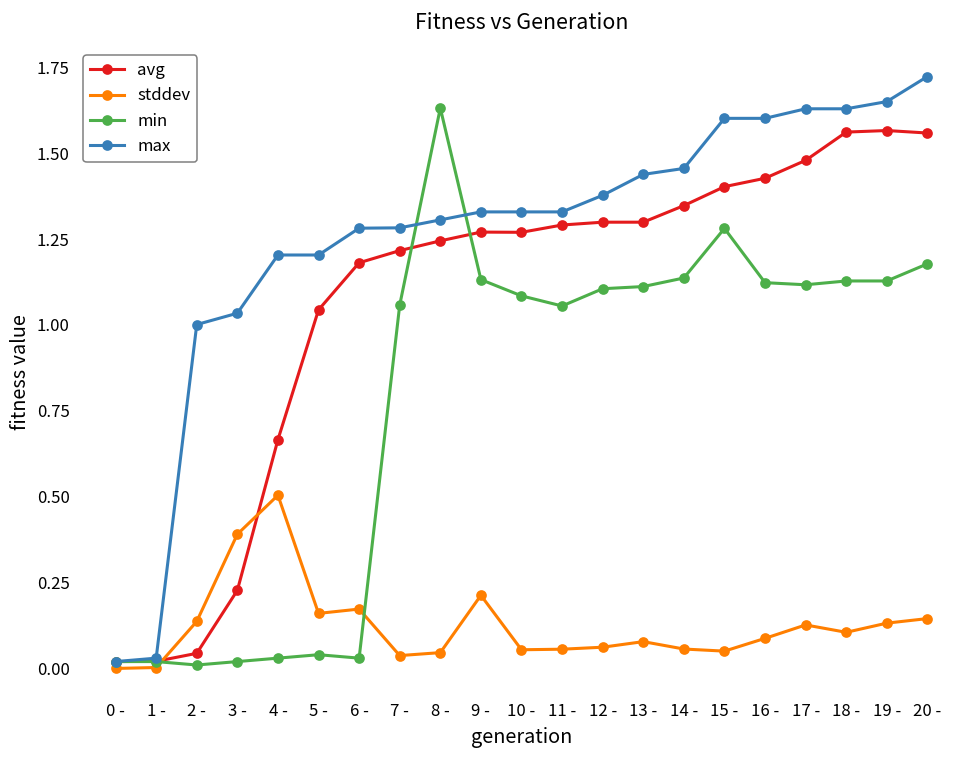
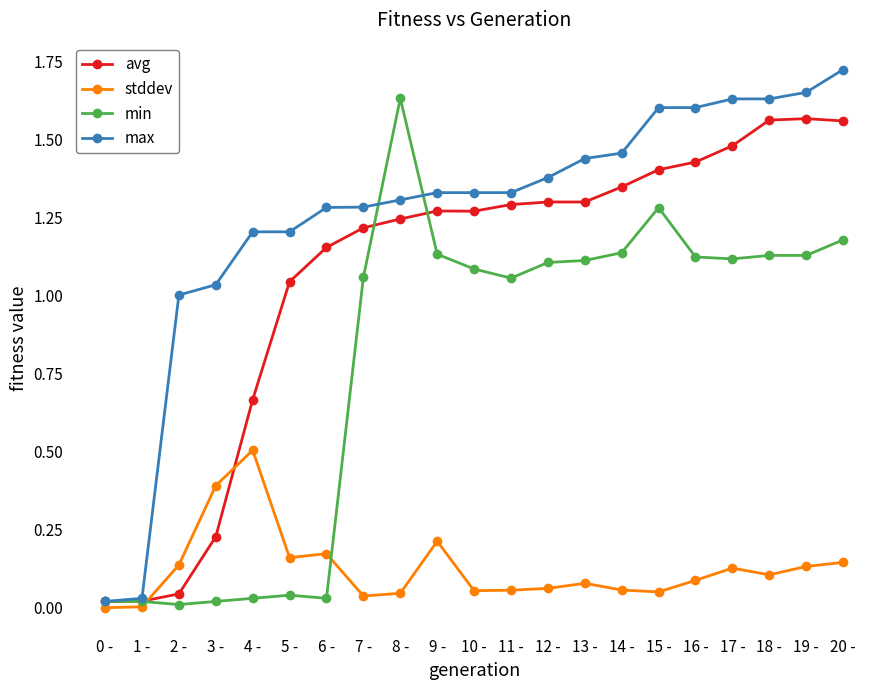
  {
    "avg": {
      "2 -": 0.04,
      "3 -": 0.23,
      "4 -": 0.67,
      "5 -": 1.04,
-     "6 -": 1.18,
+     "6 -": 1.15,
      "7 -": 1.22,
      "8 -": 1.24,
      "9 -": 1.27,
      "10 -": 1.27,
      "11 -": 1.29,
      "12 -": 1.30,
      "13 -": 1.30,
      "14 -": 1.35,
      "15 -": 1.40,
      "16 -": 1.43,
      "17 -": 1.48,
      "18 -": 1.56,
      "19 -": 1.57,
      "20 -": 1.56
    },
    "stddev": {
      "0 -": 0.00,
      "1 -": 0.00,
      "2 -": 0.14,
      "3 -": 0.39,
      "4 -": 0.50,
      "5 -": 0.16,
      "6 -": 0.17,
      "7 -": 0.04,
      "8 -": 0.05,
      "9 -": 0.21,
      "10 -": 0.05,
      "11 -": 0.06,
      "12 -": 0.06,
      "13 -": 0.08,
      "14 -": 0.06,
      "15 -": 0.05,
      "16 -": 0.09,
      "17 -": 0.13,
      "18 -": 0.11,
      "19 -": 0.13,
      "20 -": 0.15
    },
    "min": {
      "2 -": 0.01,
      "3 -": 0.02,
      "4 -": 0.03,
      "5 -": 0.04,
      "6 -": 0.03,
      "7 -": 1.06,
      "8 -": 1.63,
      "9 -": 1.13,
      "10 -": 1.08,
      "11 -": 1.06,
      "12 -": 1.11,
      "13 -": 1.11,
      "14 -": 1.14,
      "15 -": 1.28,
      "16 -": 1.12,
      "17 -": 1.12,
      "18 -": 1.13,
      "19 -": 1.13,
      "20 -": 1.18
    },
    "max": {
      "1 -": 0.03,
      "2 -": 1.00,
      "3 -": 1.03,
      "4 -": 1.20,
      "5 -": 1.20,
      "6 -": 1.28,
      "7 -": 1.28,
      "8 -": 1.31,
      "9 -": 1.33,
      "10 -": 1.33,
      "11 -": 1.33,
      "12 -": 1.38,
      "13 -": 1.44,
      "14 -": 1.46,
      "15 -": 1.60,
      "16 -": 1.60,
      "17 -": 1.63,
      "18 -": 1.63,
      "19 -": 1.65,
      "20 -": 1.72
    }
  }
